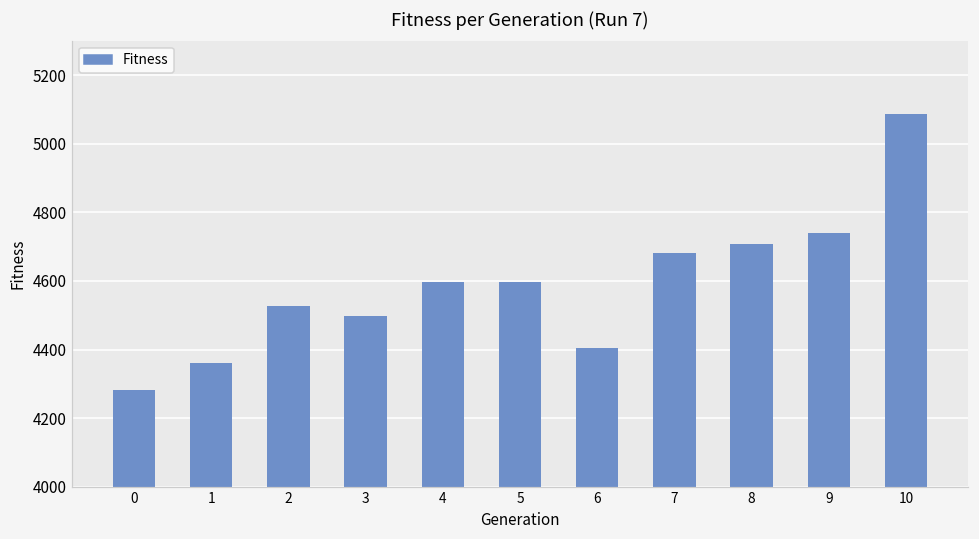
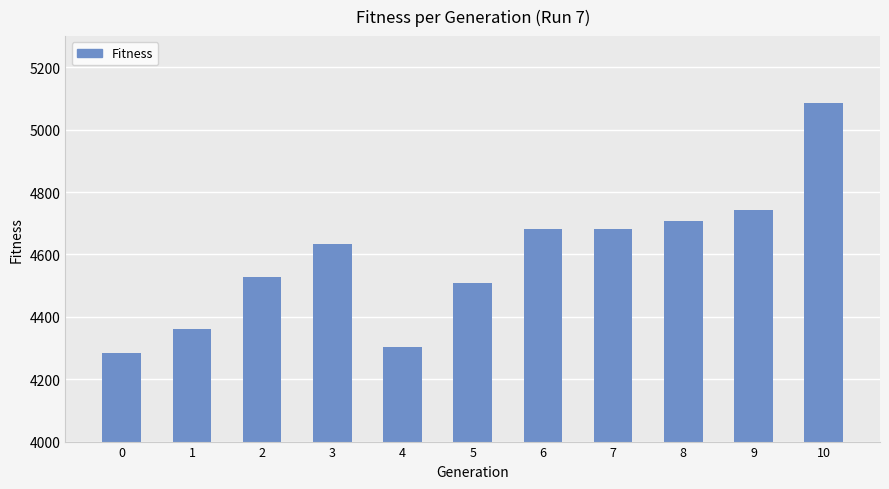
  {
    "0": 4280,
    "1": 4360,
    "2": 4530,
-   "3": 4500,
-   "4": 4600,
-   "5": 4600,
-   "6": 4400,
+   "3": 4630,
+   "4": 4300,
+   "5": 4510,
+   "6": 4680,
    "7": 4680,
    "8": 4710,
    "9": 4740,
    "10": 5090
  }
